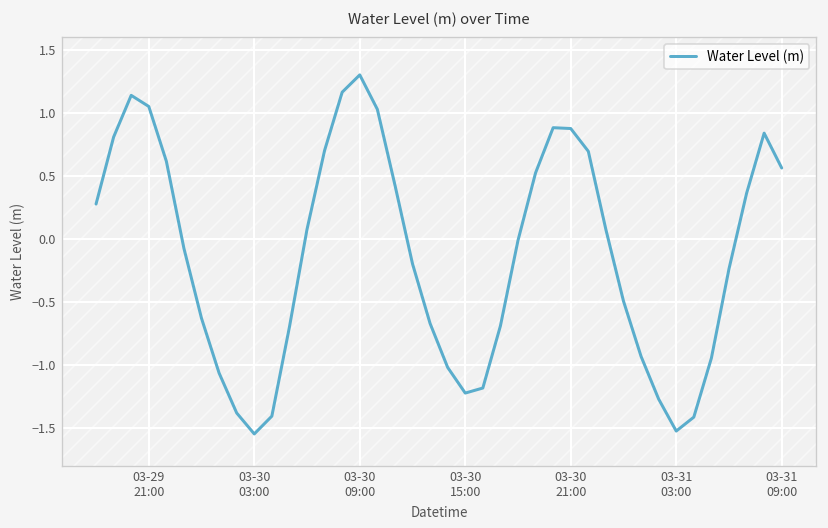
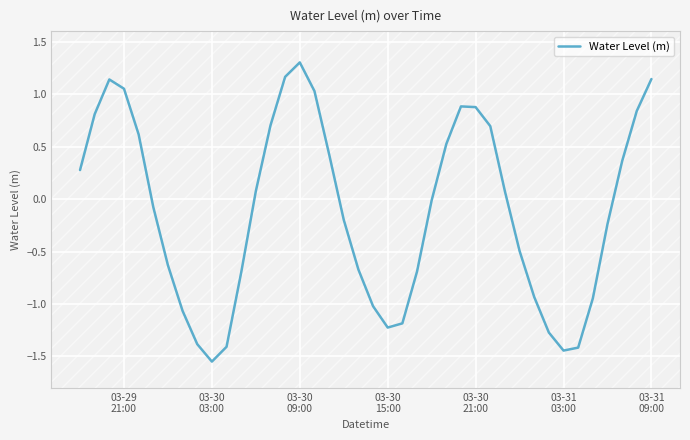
  {
    "03-29 21:00": 1.05,
    "03-30 03:00": -1.55,
    "03-30 09:00": 1.30,
    "03-30 15:00": -1.22,
    "03-30 21:00": 0.88,
-   "03-31 03:00": -1.53,
-   "03-31 09:00": 0.56
+   "03-31 03:00": -1.44,
+   "03-31 09:00": 1.14
  }
